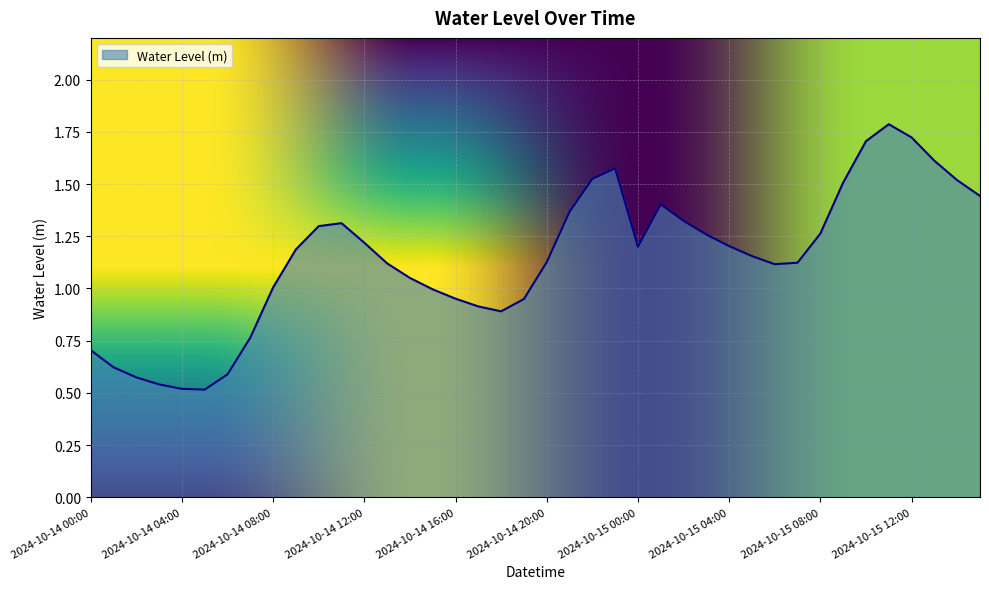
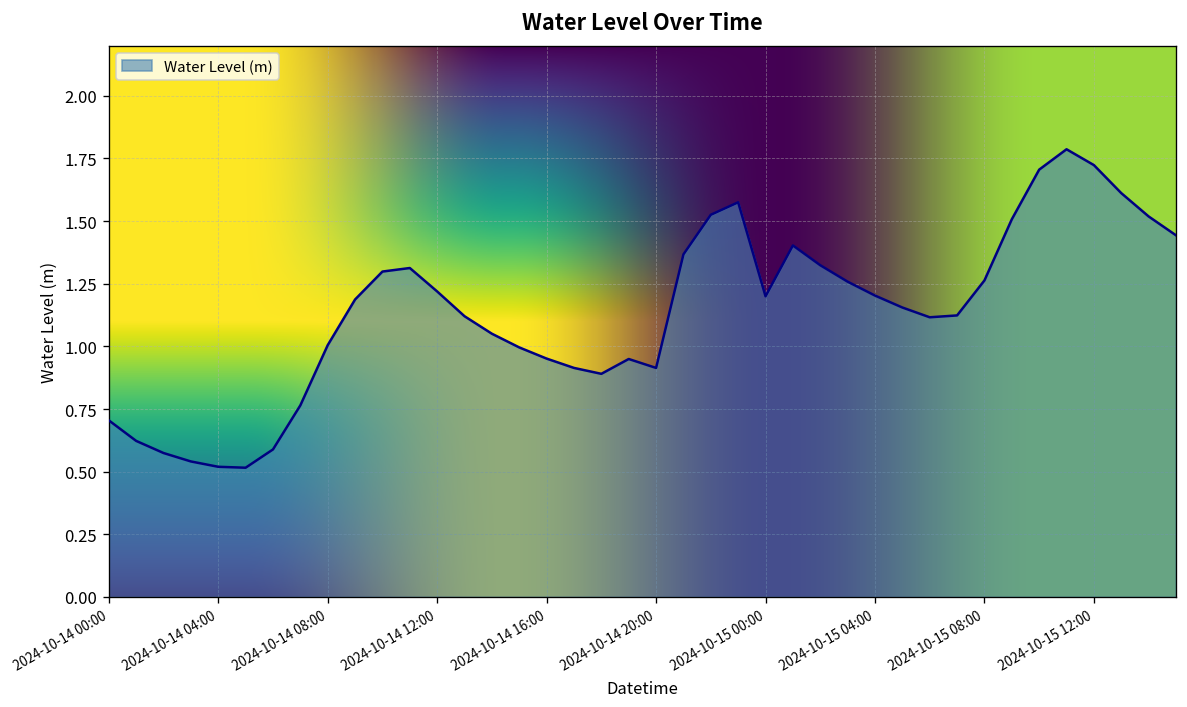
  {
    "2024-10-14 00:00": 0.70,
    "2024-10-14 04:00": 0.52,
    "2024-10-14 08:00": 1.00,
    "2024-10-14 12:00": 1.22,
    "2024-10-14 16:00": 0.95,
-   "2024-10-14 20:00": 1.13,
+   "2024-10-14 20:00": 0.91,
    "2024-10-15 00:00": 1.20,
    "2024-10-15 04:00": 1.20,
    "2024-10-15 08:00": 1.26,
    "2024-10-15 12:00": 1.72
  }
